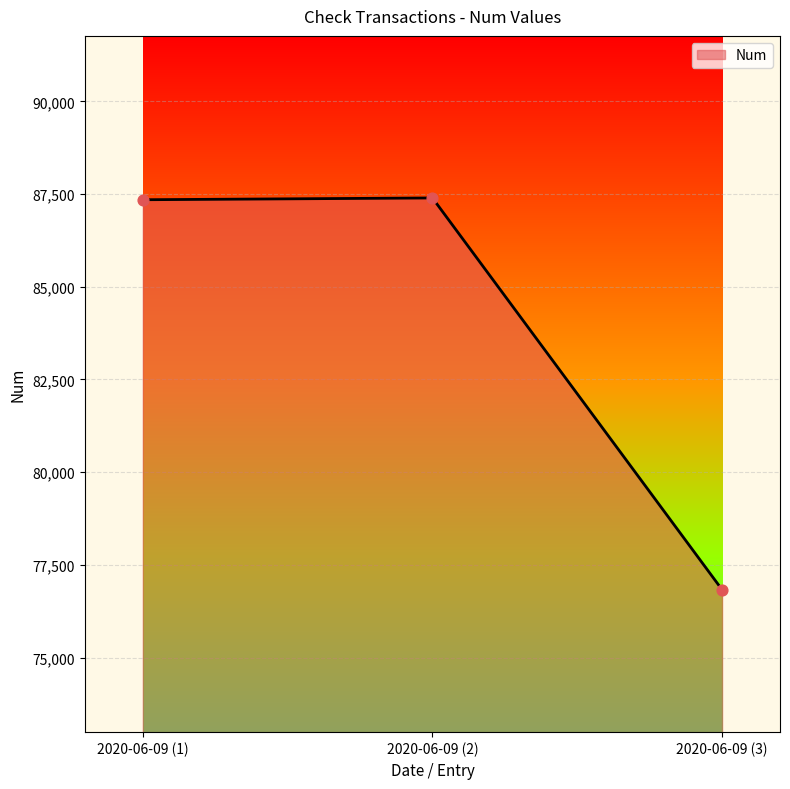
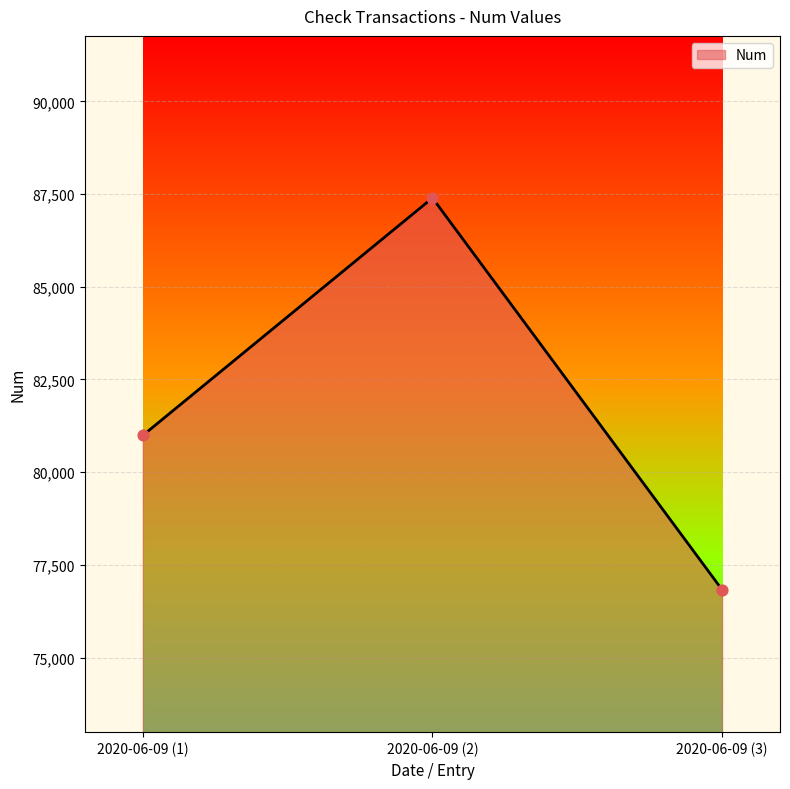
  {
-   "2020-06-09 (1)": "87,300",
+   "2020-06-09 (1)": "81,000",
    "2020-06-09 (2)": "87,400",
    "2020-06-09 (3)": "76,800"
  }
